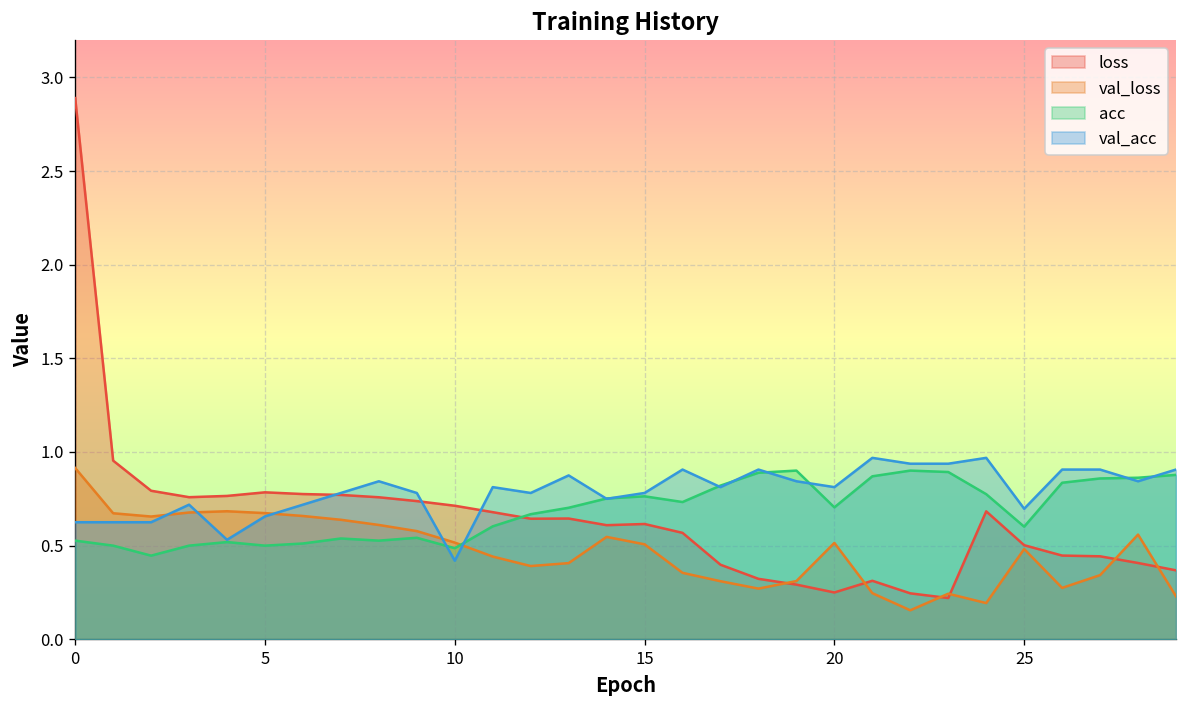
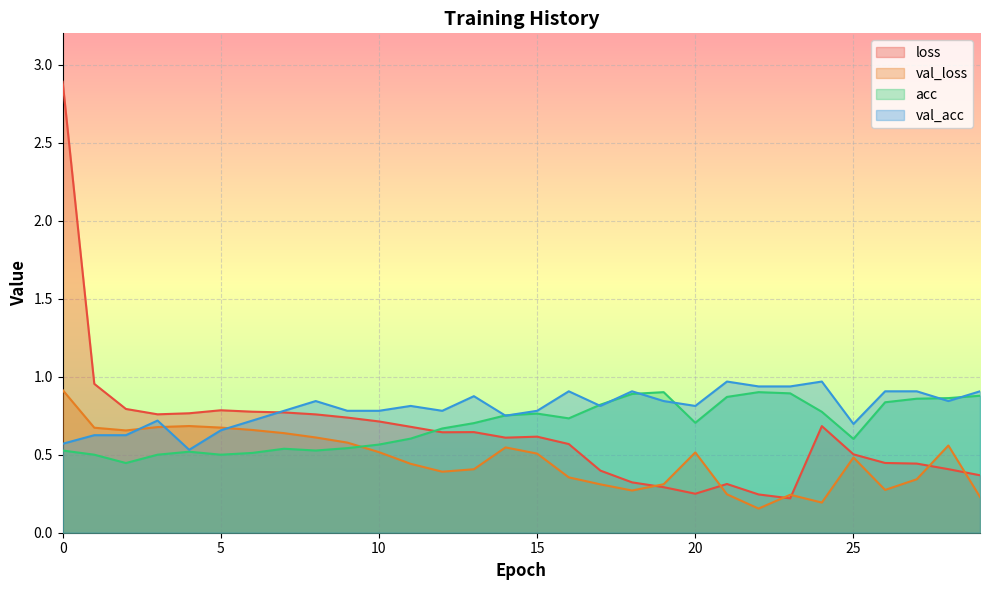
  {
    "acc": {
      "0": 0.53,
      "5": 0.50,
-     "10": 0.49,
+     "10": 0.56,
      "15": 0.76,
      "20": 0.70,
      "25": 0.60
    },
    "val_acc": {
-     "0": 0.63,
+     "0": 0.57,
      "5": 0.66,
-     "10": 0.42,
+     "10": 0.78,
      "15": 0.78,
      "20": 0.81,
      "25": 0.70
    }
  }
